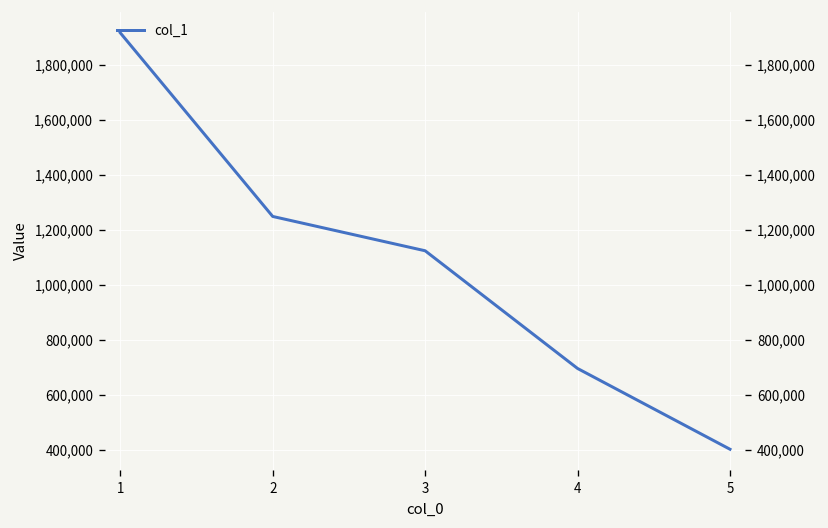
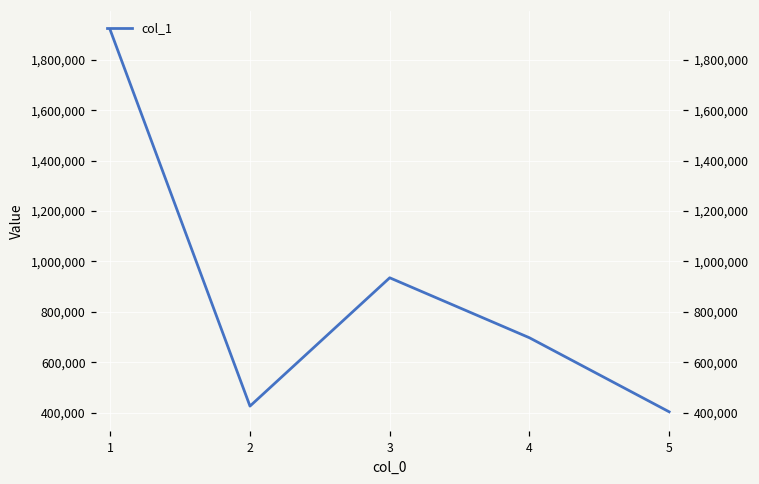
  {
    "1": "1,920,000",
-   "2": "1,250,000",
-   "3": "1,130,000",
+   "2": "430,000",
+   "3": "940,000",
    "4": "700,000",
    "5": "400,000"
  }
